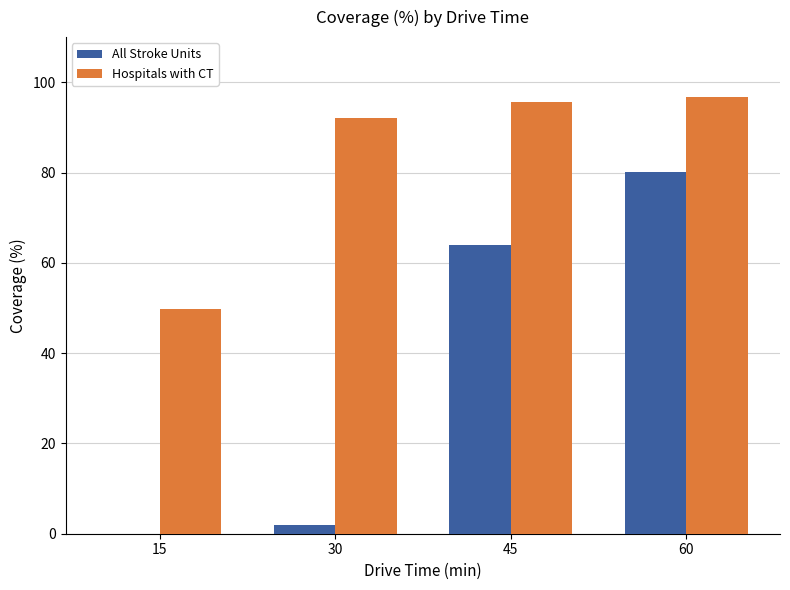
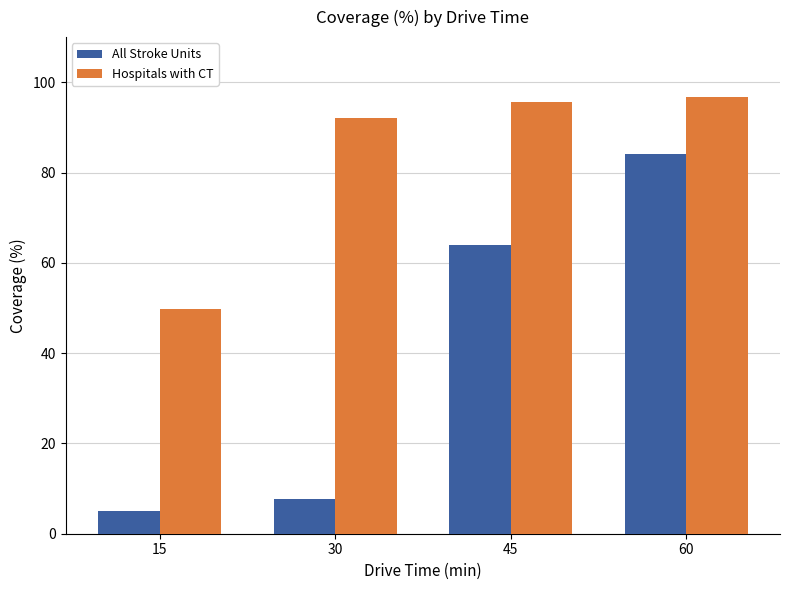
  {
    "All Stroke Units": {
-     "15": 0,
-     "30": 2,
+     "15": 5,
+     "30": 8,
      "45": 64,
-     "60": 80
+     "60": 84
    },
    "Hospitals with CT": {
      "15": 50,
      "30": 92,
      "45": 96,
      "60": 97
    }
  }
